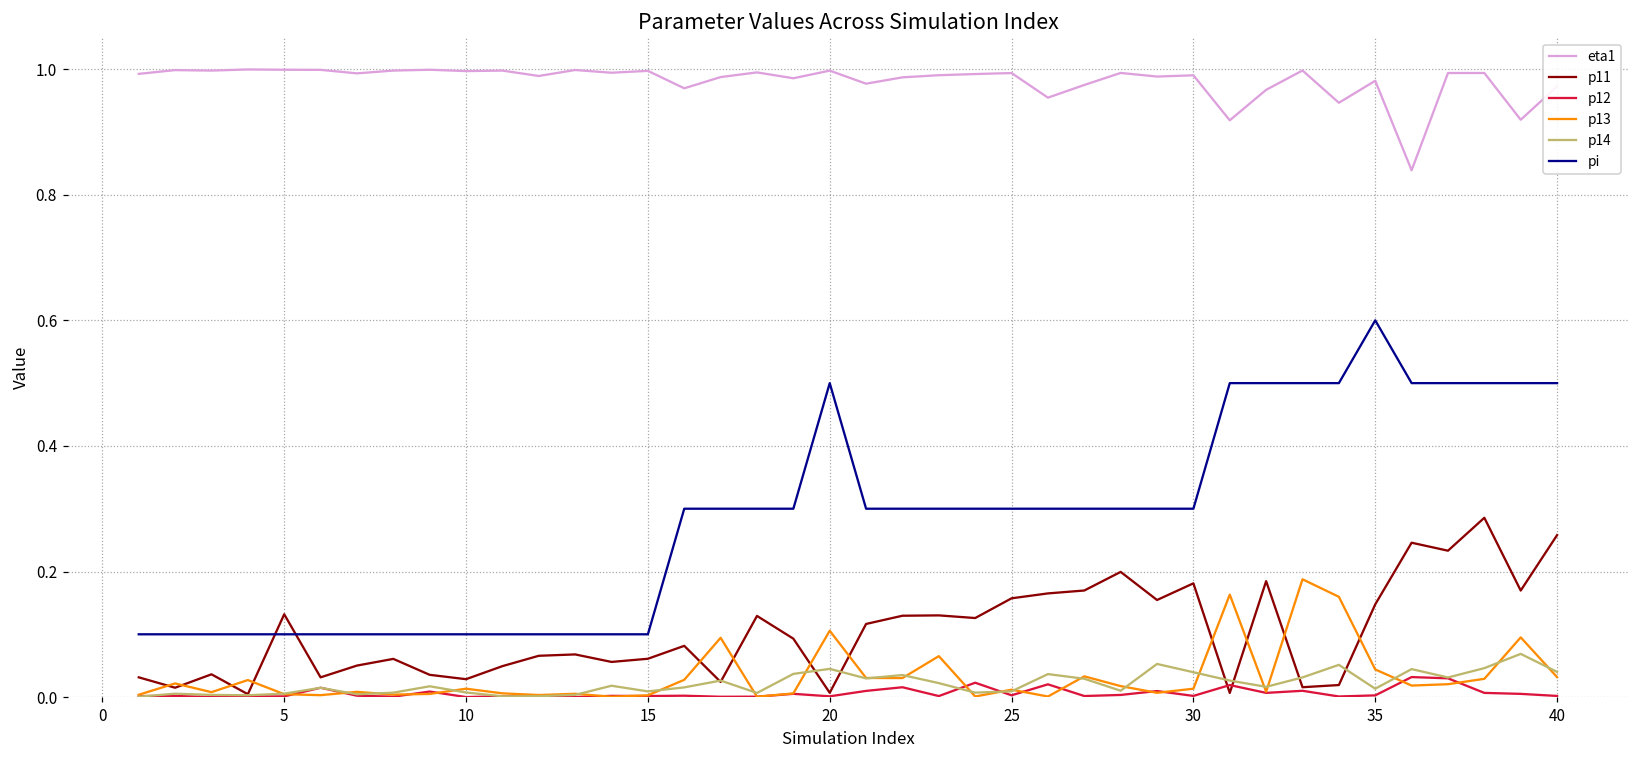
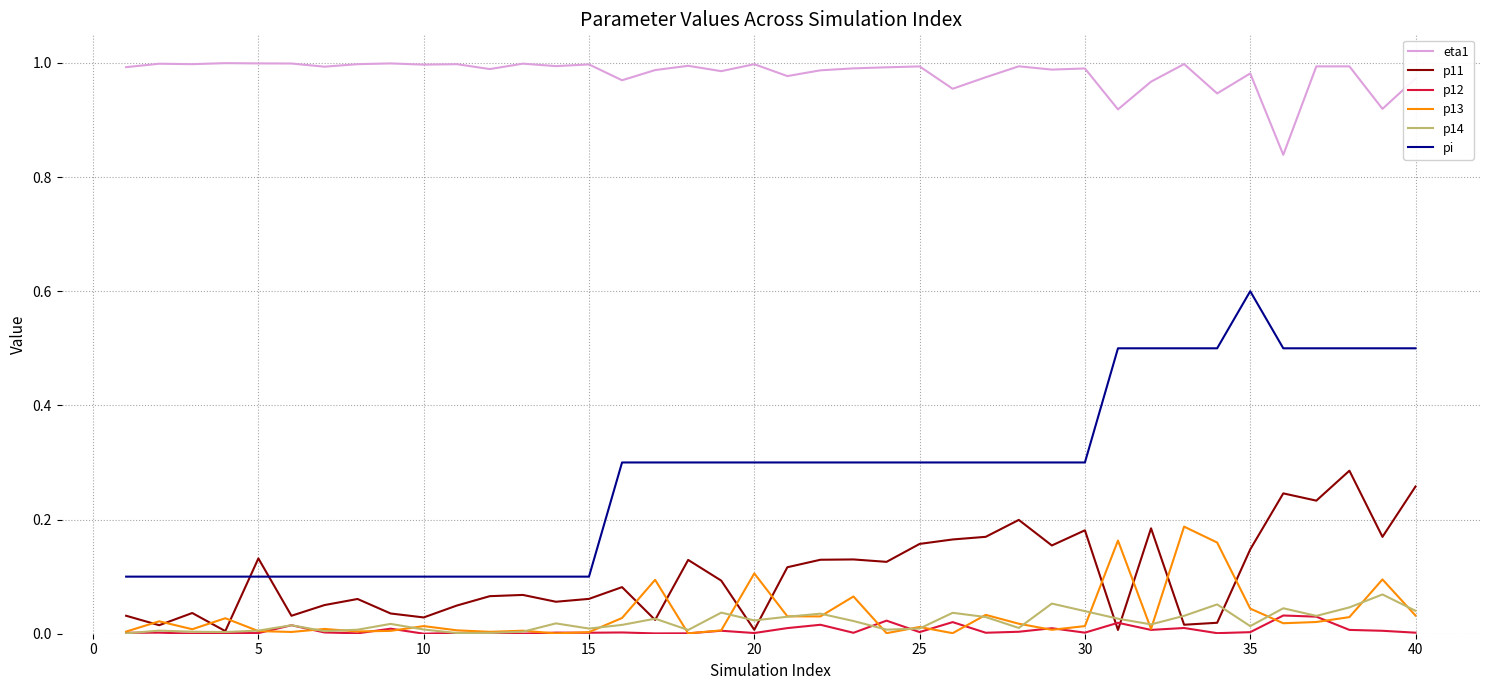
  {
    "eta1": {
      "5": 1.00,
      "10": 1.00,
      "15": 1.00,
      "20": 1.00,
      "25": 0.99,
      "30": 0.99,
      "35": 0.98
    },
    "p11": {
      "5": 0.13,
      "10": 0.03,
      "15": 0.06,
      "20": 0.01,
      "25": 0.16,
      "30": 0.18,
      "35": 0.15,
      "40": 0.26
    },
    "p12": {
      "10": 0.00,
      "20": 0.00,
      "25": 0.00,
      "30": 0.00,
      "35": 0.00,
      "40": 0.00
    },
    "p13": {
      "10": 0.01,
      "20": 0.11,
      "30": 0.01,
      "35": 0.04,
      "40": 0.03
    },
    "p14": {
      "10": 0.01,
      "15": 0.01,
-     "20": 0.04,
+     "20": 0.02,
      "30": 0.04,
      "35": 0.01,
      "40": 0.04
    },
    "pi": {
      "5": 0.1,
      "10": 0.1,
      "15": 0.1,
-     "20": 0.5,
+     "20": 0.3,
      "25": 0.3,
      "30": 0.3,
      "35": 0.6,
      "40": 0.5
    }
  }
